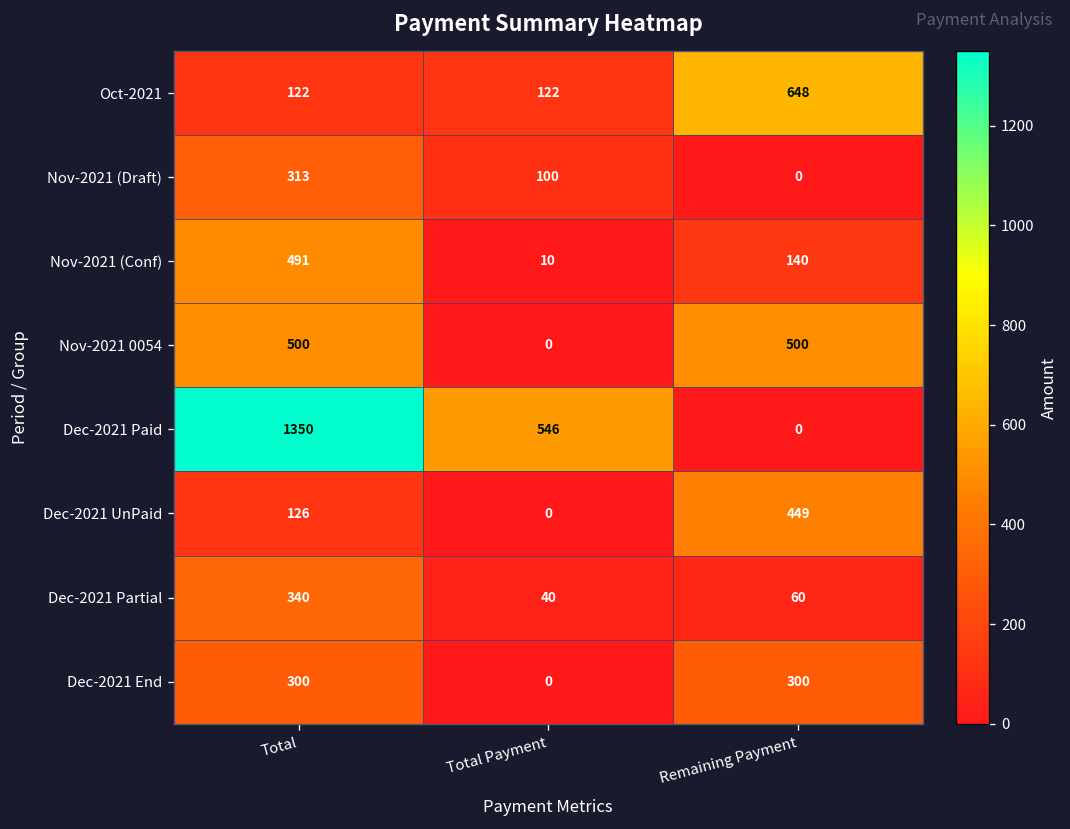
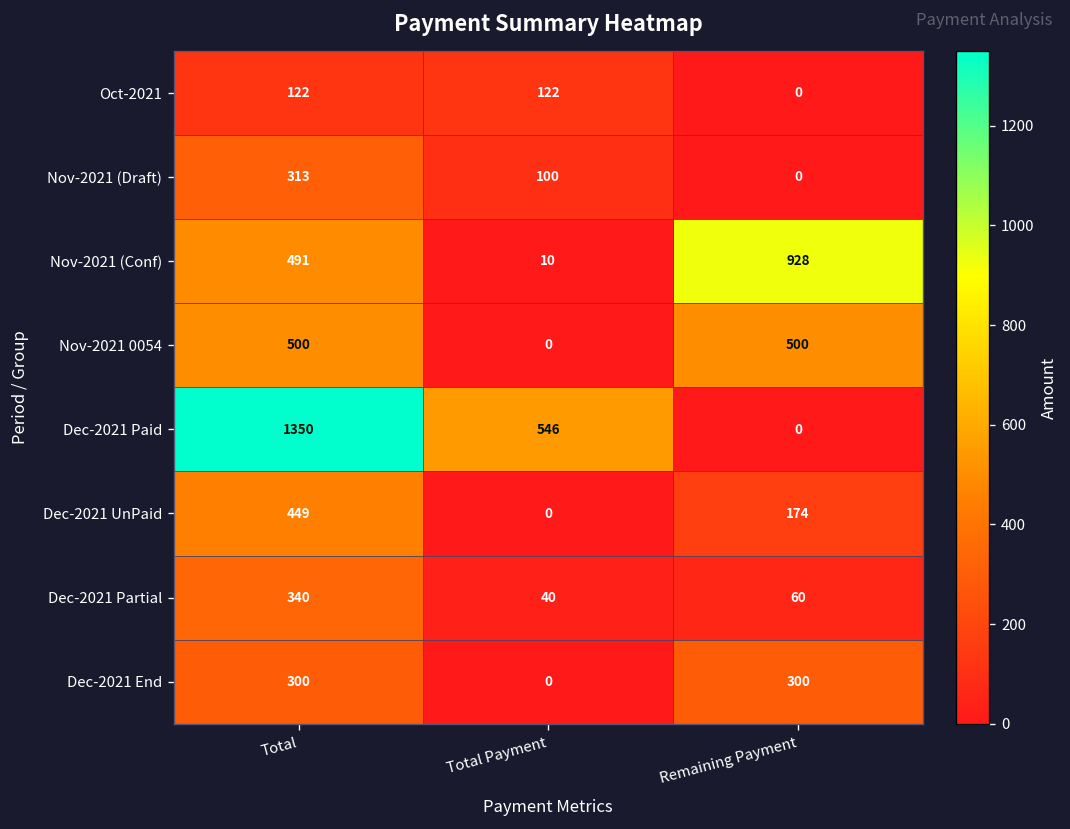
  {
    "Oct-2021": {
      "Total": 122,
      "Total Payment": 122,
-     "Remaining Payment": 648
+     "Remaining Payment": 0
    },
    "Nov-2021 (Draft)": {
      "Total": 313,
      "Total Payment": 100,
      "Remaining Payment": 0
    },
    "Nov-2021 (Conf)": {
      "Total": 491,
      "Total Payment": 10,
-     "Remaining Payment": 140
+     "Remaining Payment": 928
    },
    "Nov-2021 0054": {
      "Total": 500,
      "Total Payment": 0,
      "Remaining Payment": 500
    },
    "Dec-2021 Paid": {
      "Total": 1350,
      "Total Payment": 546,
      "Remaining Payment": 0
    },
    "Dec-2021 UnPaid": {
-     "Total": 126,
+     "Total": 449,
      "Total Payment": 0,
-     "Remaining Payment": 449
+     "Remaining Payment": 174
    },
    "Dec-2021 Partial": {
      "Total": 340,
      "Total Payment": 40,
      "Remaining Payment": 60
    },
    "Dec-2021 End": {
      "Total": 300,
      "Total Payment": 0,
      "Remaining Payment": 300
    }
  }
